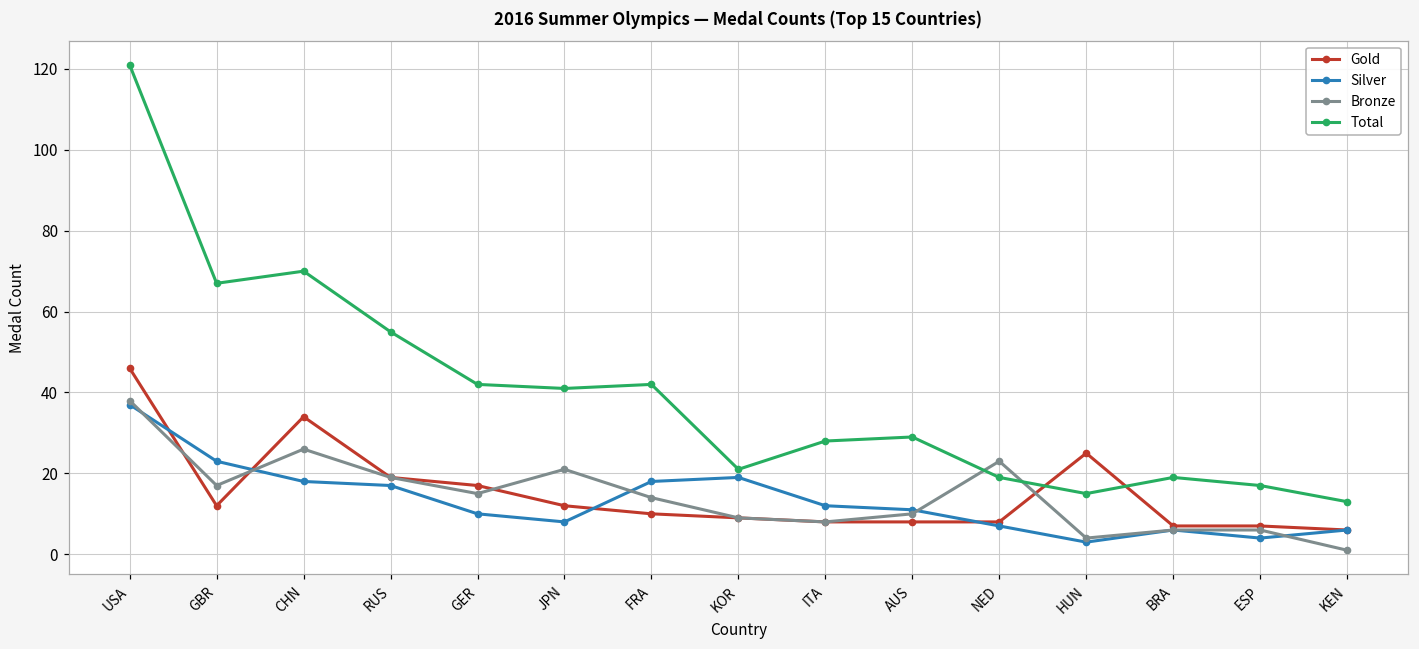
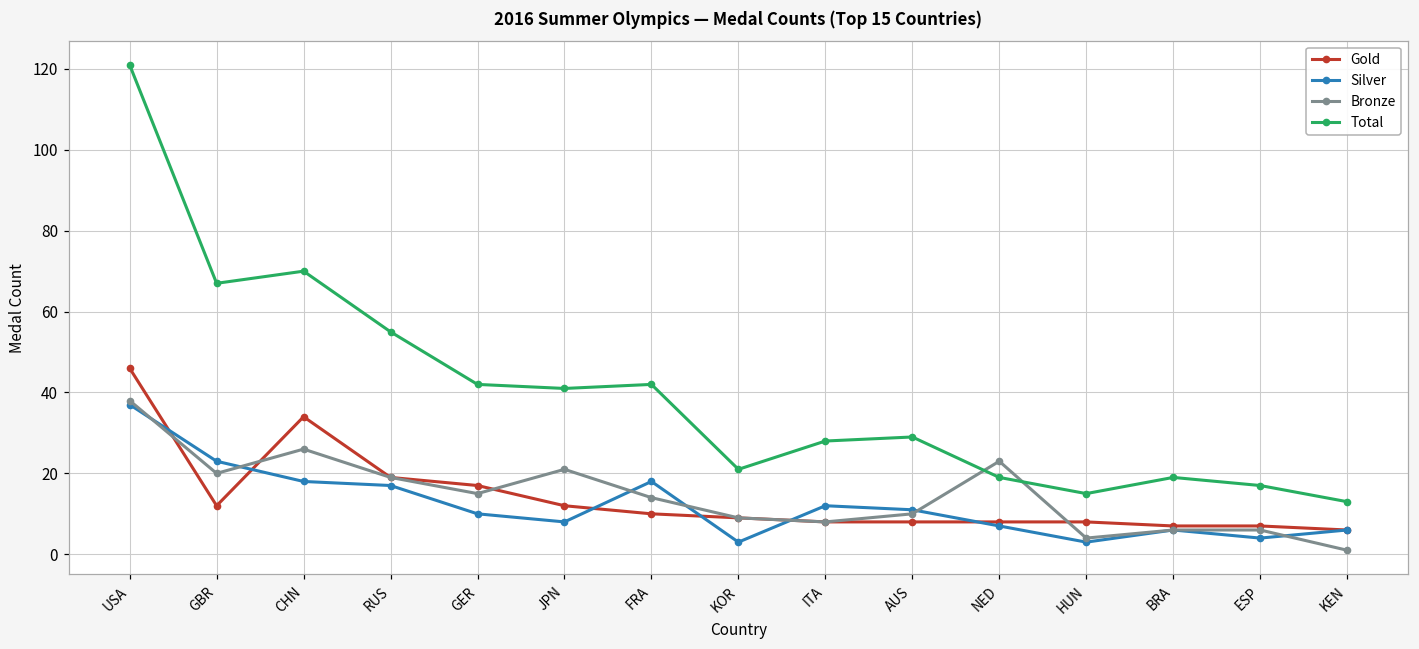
  {
    "Gold": {
      "USA": 46,
      "GBR": 12,
      "CHN": 34,
      "GER": 17,
      "JPN": 12,
      "FRA": 10,
      "AUS": 8,
      "NED": 8,
-     "HUN": 25,
+     "HUN": 8,
      "BRA": 7,
      "ESP": 7
    },
    "Silver": {
      "USA": 37,
      "GBR": 23,
      "CHN": 18,
      "RUS": 17,
      "GER": 10,
      "JPN": 8,
      "FRA": 18,
-     "KOR": 19,
+     "KOR": 3,
      "ITA": 12,
      "AUS": 11,
      "NED": 7,
      "HUN": 3,
      "ESP": 4
    },
    "Bronze": {
      "USA": 38,
-     "GBR": 17,
+     "GBR": 20,
      "CHN": 26,
      "GER": 15,
      "JPN": 21,
      "FRA": 14,
      "AUS": 10,
      "NED": 23,
      "HUN": 4,
      "ESP": 6,
      "KEN": 1
    },
    "Total": {
      "USA": 121,
      "GBR": 67,
      "CHN": 70,
      "RUS": 55,
      "GER": 42,
      "JPN": 41,
      "FRA": 42,
      "KOR": 21,
      "ITA": 28,
      "AUS": 29,
      "NED": 19,
      "HUN": 15,
      "BRA": 19,
      "ESP": 17,
      "KEN": 13
    }
  }
